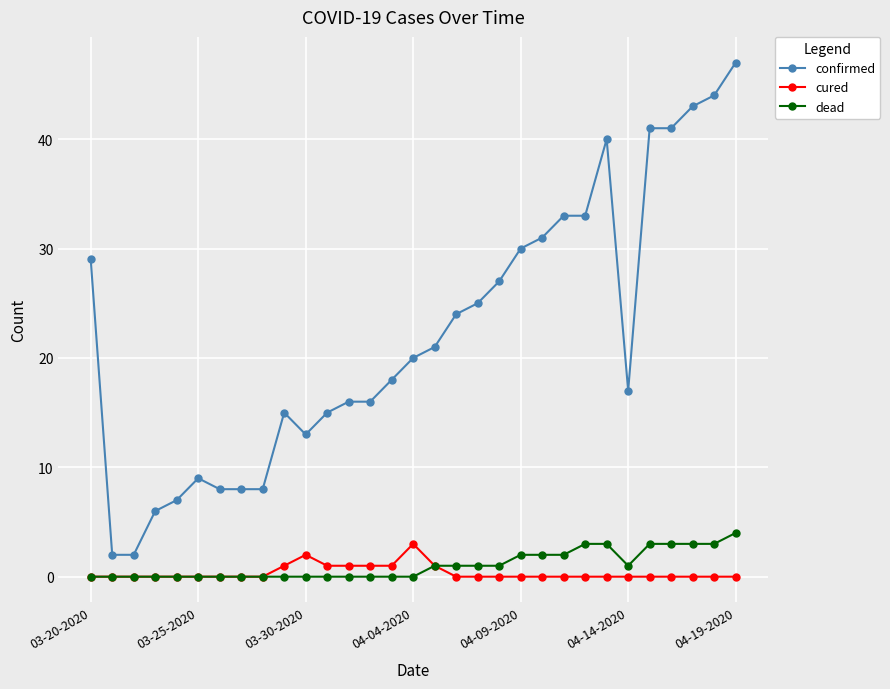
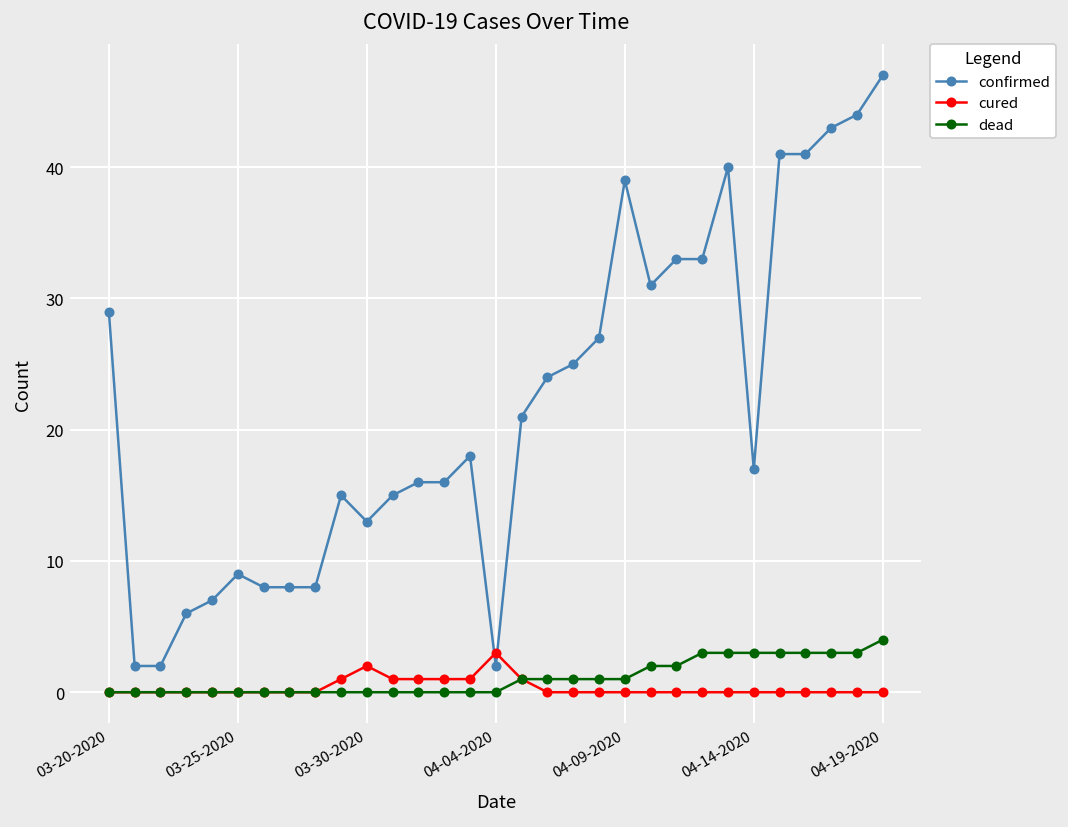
  {
    "confirmed": {
      "03-20-2020": 29,
      "03-25-2020": 9,
      "03-30-2020": 13,
-     "04-04-2020": 20,
-     "04-09-2020": 30,
+     "04-04-2020": 2,
+     "04-09-2020": 39,
      "04-14-2020": 17,
      "04-19-2020": 47
    },
    "cured": {
      "03-30-2020": 2,
      "04-04-2020": 3,
      "04-09-2020": 0,
      "04-14-2020": 0,
      "04-19-2020": 0
    },
    "dead": {
      "03-30-2020": 0,
      "04-04-2020": 0,
-     "04-09-2020": 2,
-     "04-14-2020": 1,
+     "04-09-2020": 1,
+     "04-14-2020": 3,
      "04-19-2020": 4
    }
  }
